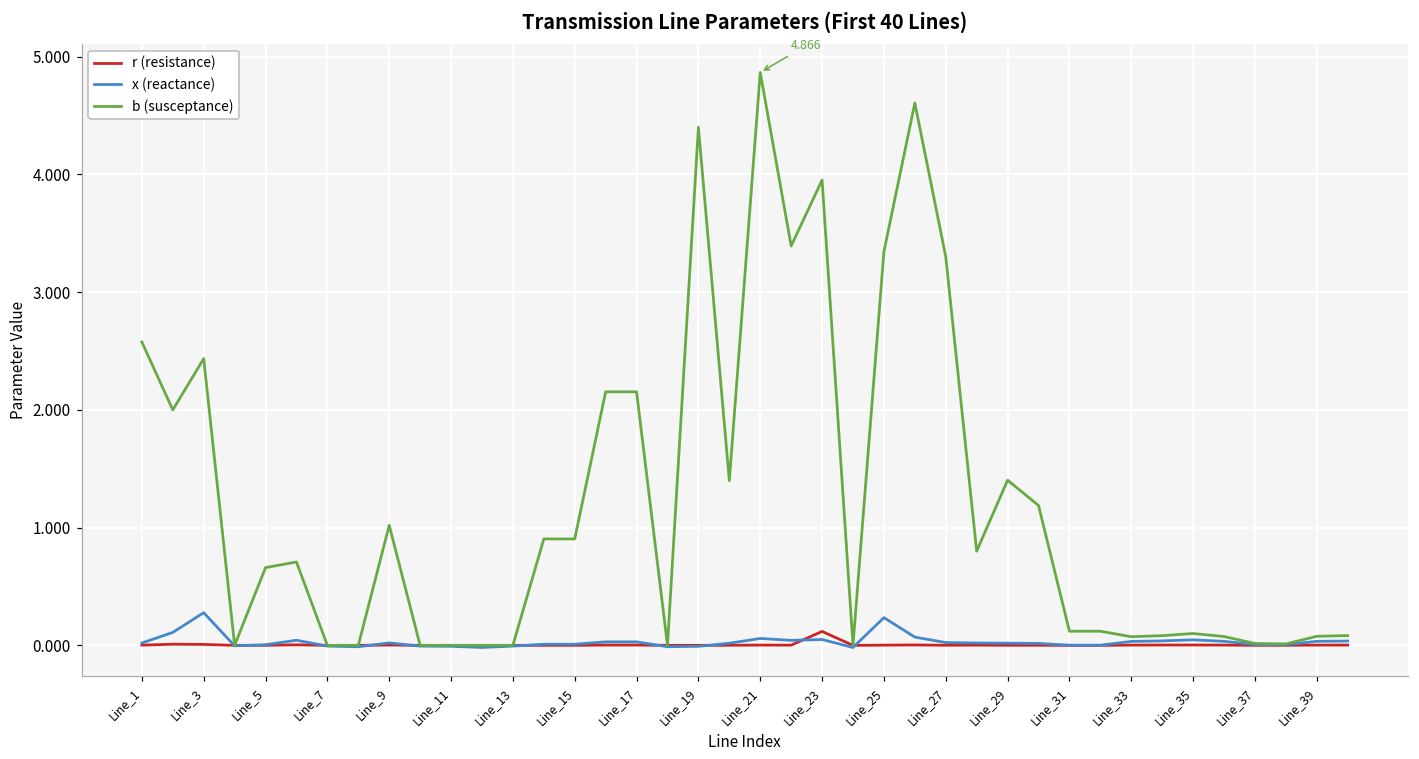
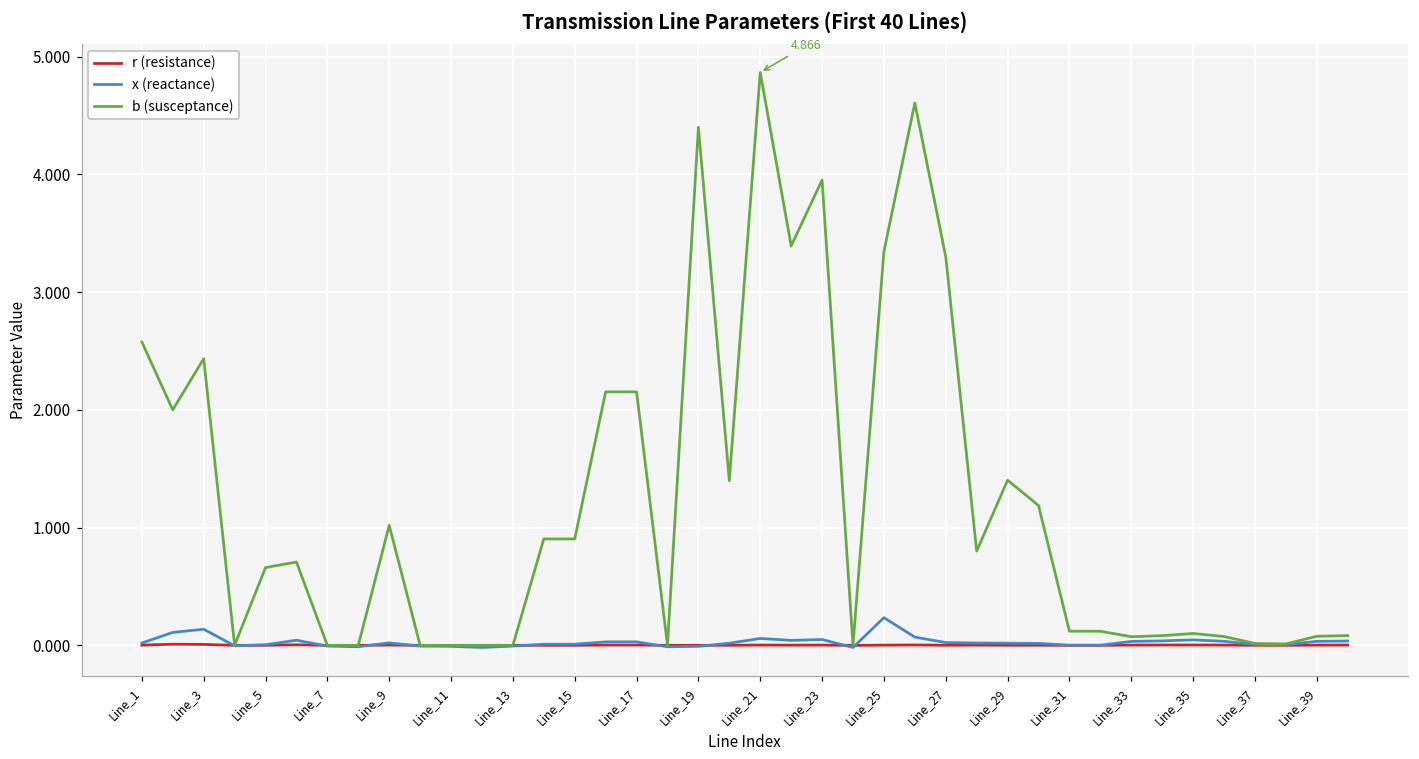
  {
    "r (resistance)": {
      "Line_3": 0.01,
      "Line_17": 0.00,
      "Line_21": 0.00,
-     "Line_23": 0.12,
+     "Line_23": 0.00,
      "Line_25": 0.00,
      "Line_33": 0.00,
      "Line_35": 0.00,
      "Line_39": 0.00
    },
    "x (reactance)": {
-     "Line_3": 0.28,
+     "Line_3": 0.14,
      "Line_17": 0.03,
      "Line_21": 0.06,
      "Line_23": 0.05,
      "Line_25": 0.24,
      "Line_33": 0.03,
      "Line_35": 0.05,
      "Line_39": 0.03
    },
    "b (susceptance)": {
      "Line_21": 4.866
    }
  }
